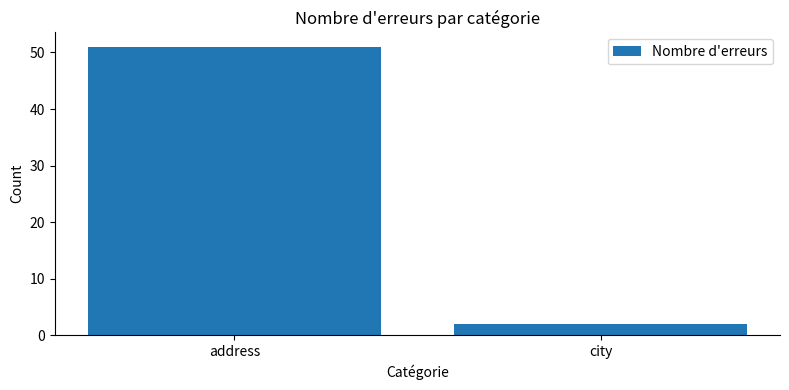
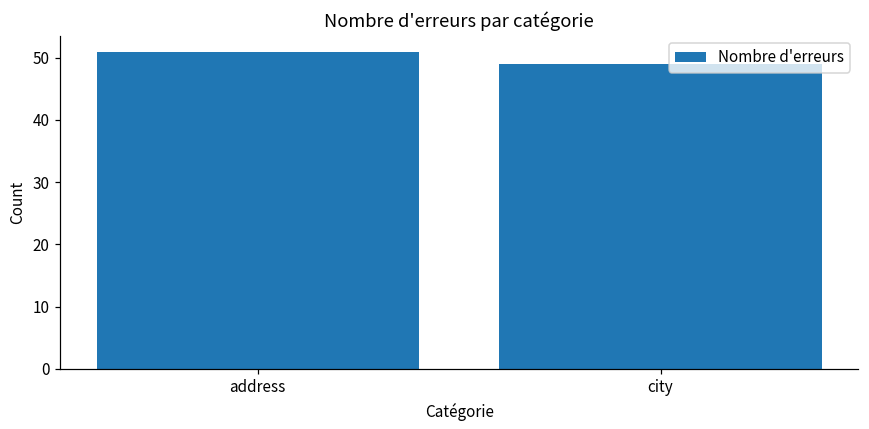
  {
    "address": 51,
-   "city": 2
+   "city": 49
  }
